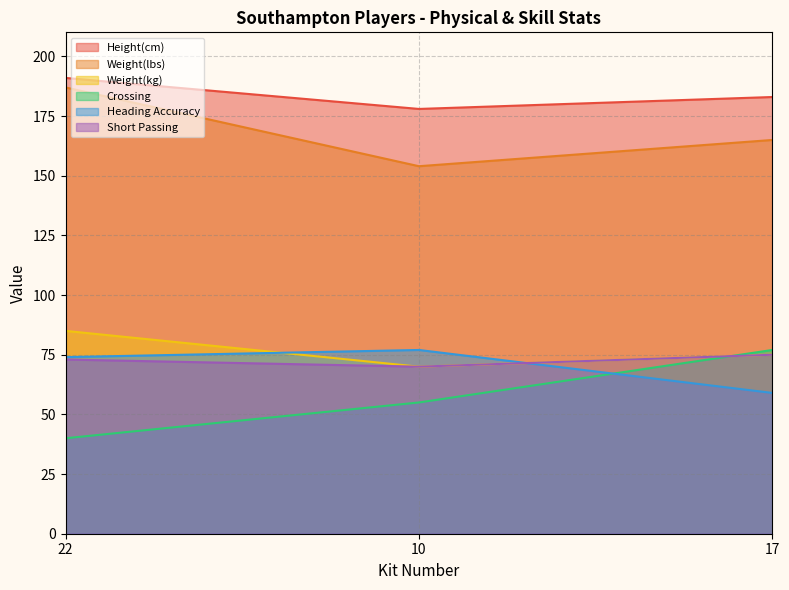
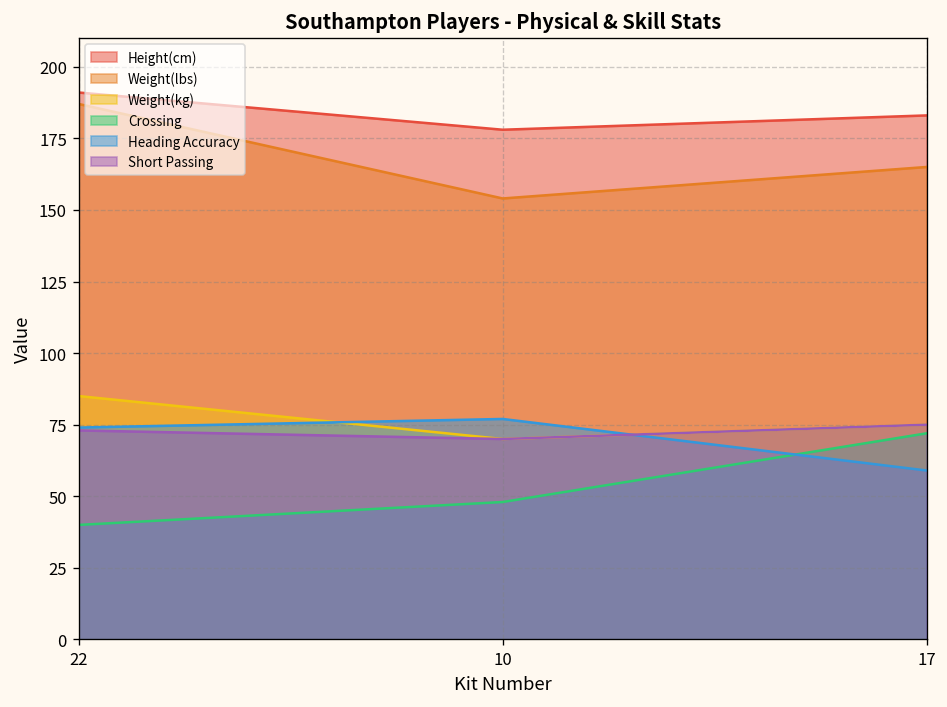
  {
    "Crossing": {
      "22": 40,
-     "10": 55,
-     "17": 77
+     "10": 48,
+     "17": 72
    },
    "Heading Accuracy": {
      "10": 77,
      "17": 59
    }
  }
